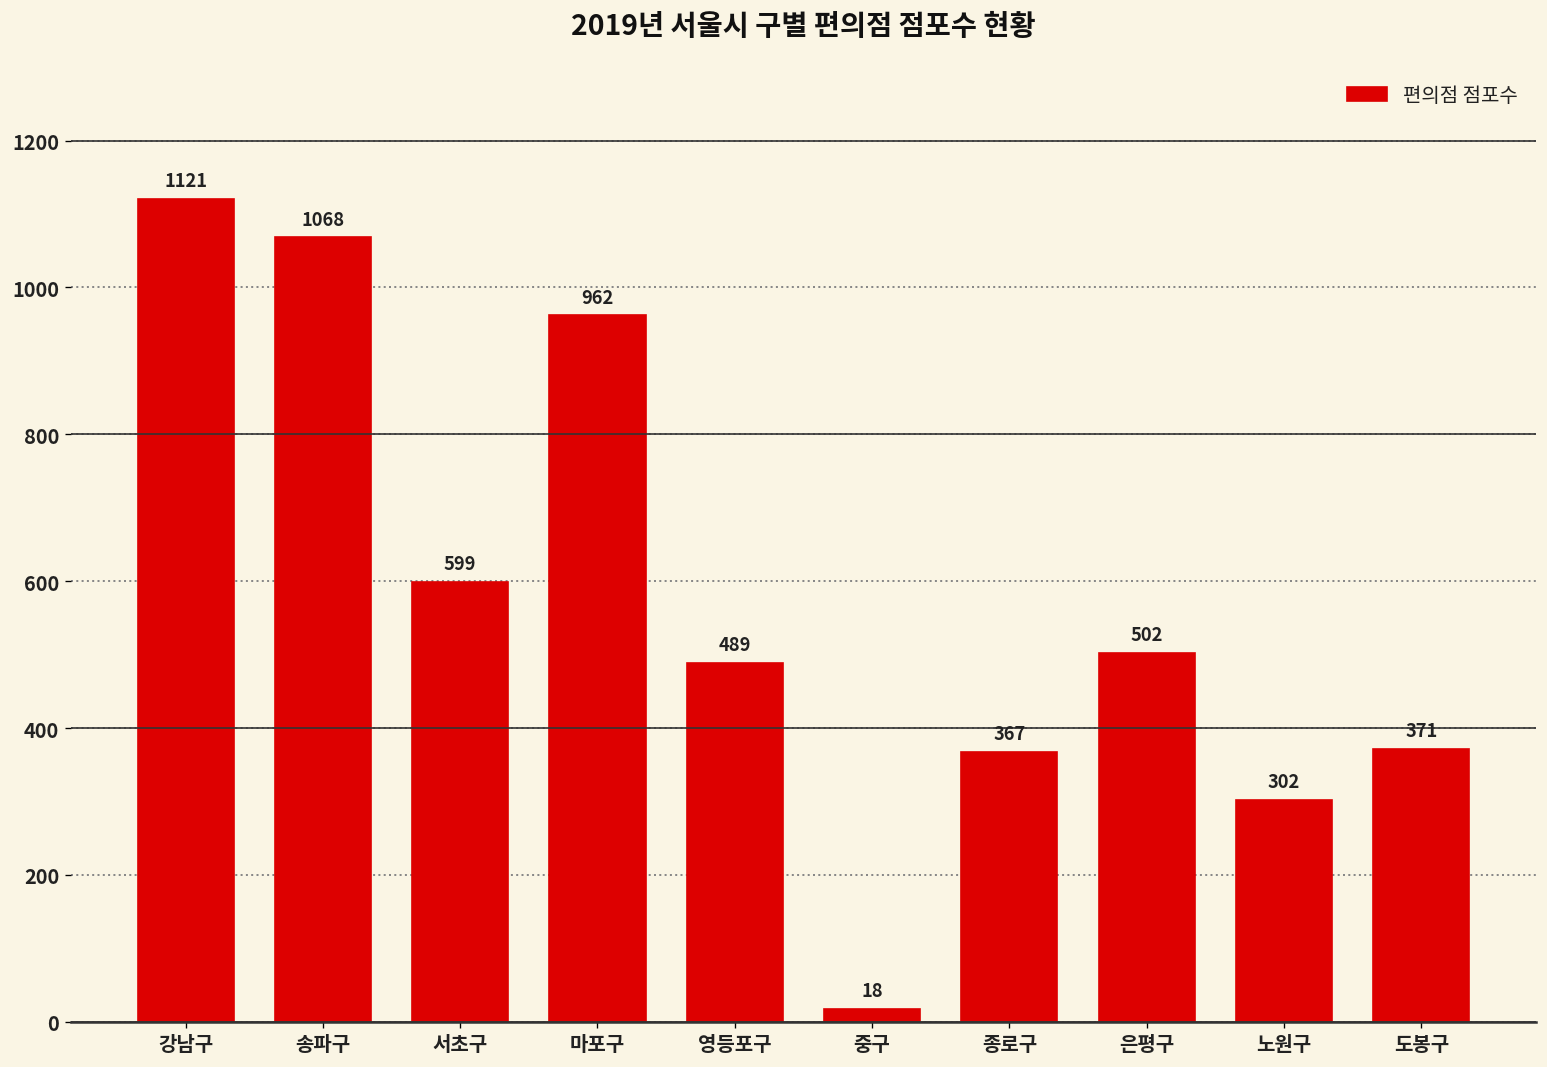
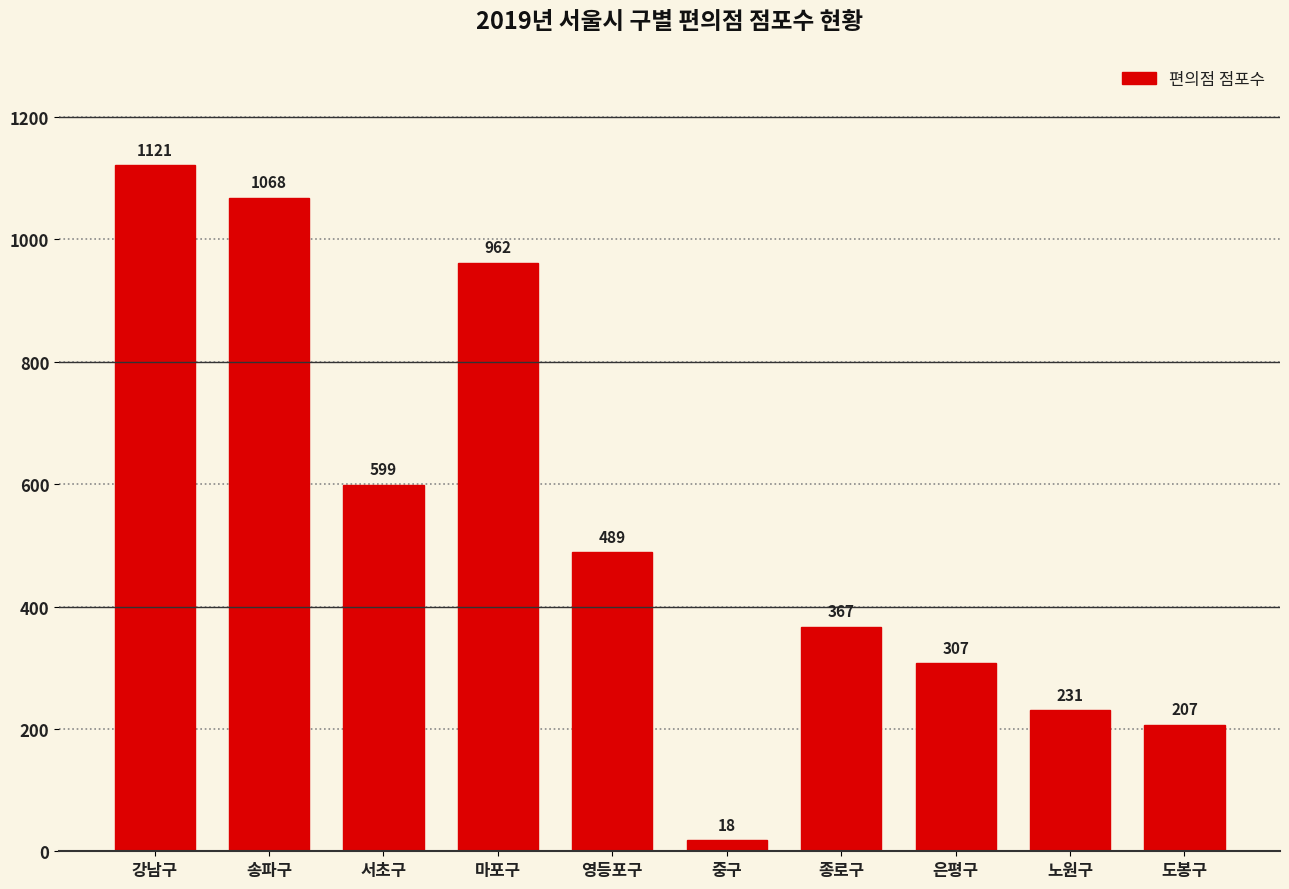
  {
    "강남구": 1121,
    "송파구": 1068,
    "서초구": 599,
    "마포구": 962,
    "영등포구": 489,
    "중구": 18,
    "종로구": 367,
-   "은평구": 502,
-   "노원구": 302,
-   "도봉구": 371
+   "은평구": 307,
+   "노원구": 231,
+   "도봉구": 207
  }
